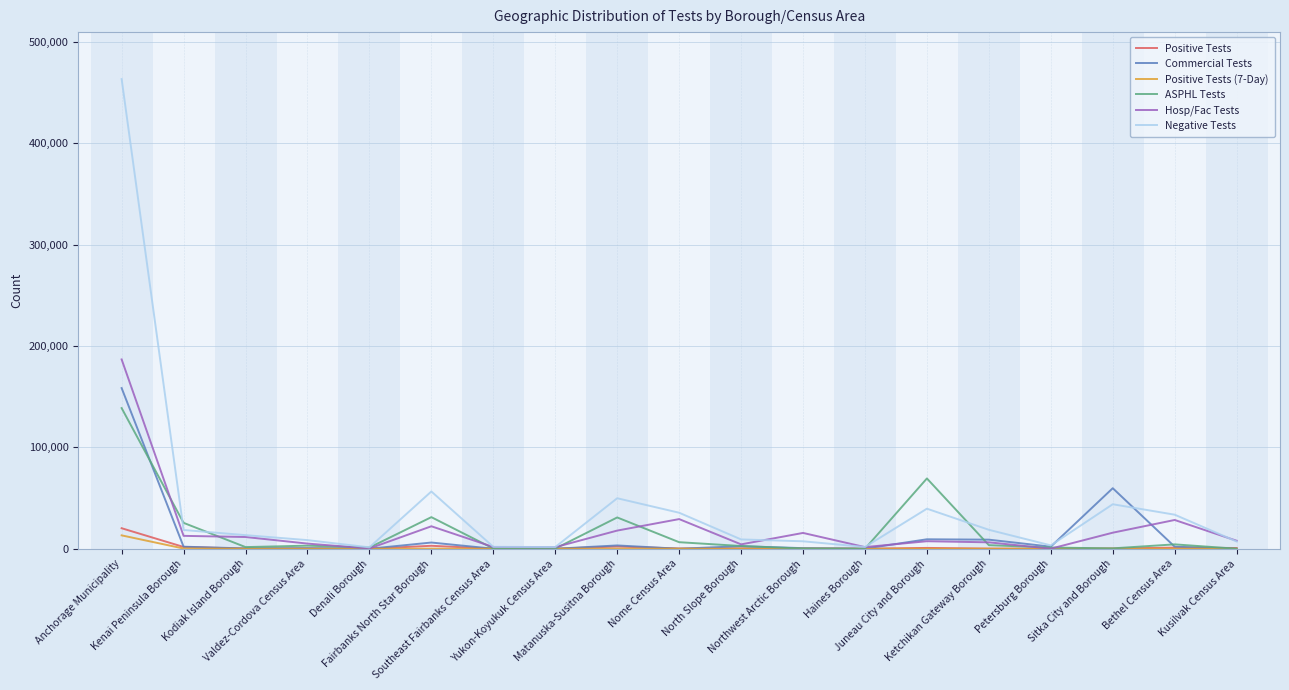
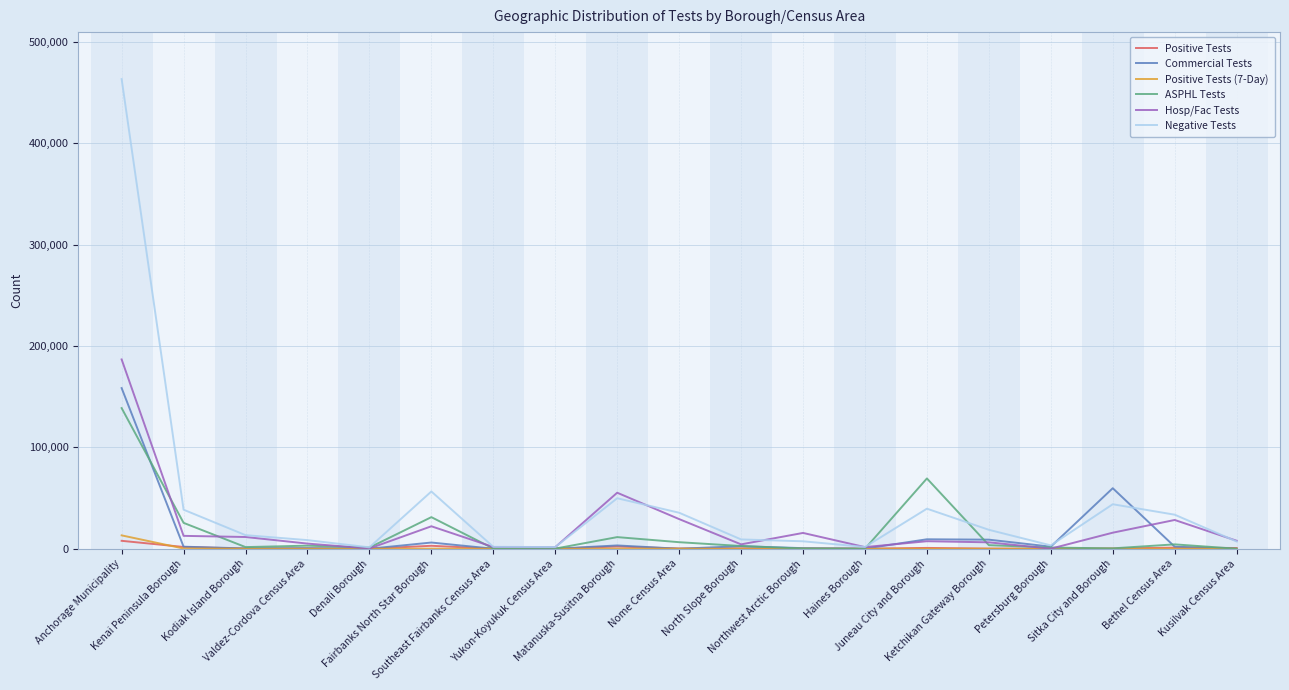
  {
    "Positive Tests": {
-     "Anchorage Municipality": "20,000",
+     "Anchorage Municipality": "8,000",
      "Fairbanks North Star Borough": "3,000"
    },
    "Commercial Tests": {
      "Anchorage Municipality": "159,000",
      "Fairbanks North Star Borough": "6,000",
      "Ketchikan Gateway Borough": "9,000",
      "Sitka City and Borough": "60,000"
    },
    "Positive Tests (7-Day)": {
      "Anchorage Municipality": "13,000",
      "Fairbanks North Star Borough": "0"
    },
    "ASPHL Tests": {
      "Anchorage Municipality": "139,000",
      "Kenai Peninsula Borough": "26,000",
      "Fairbanks North Star Borough": "31,000",
-     "Matanuska-Susitna Borough": "31,000",
+     "Matanuska-Susitna Borough": "11,000",
      "Nome Census Area": "6,000",
      "Juneau City and Borough": "69,000",
      "Ketchikan Gateway Borough": "4,000"
    },
    "Hosp/Fac Tests": {
      "Anchorage Municipality": "187,000",
      "Kenai Peninsula Borough": "13,000",
      "Fairbanks North Star Borough": "22,000",
-     "Matanuska-Susitna Borough": "18,000",
+     "Matanuska-Susitna Borough": "55,000",
      "Nome Census Area": "29,000",
      "Northwest Arctic Borough": "16,000",
      "Ketchikan Gateway Borough": "6,000",
      "Sitka City and Borough": "16,000",
      "Bethel Census Area": "28,000"
    },
    "Negative Tests": {
      "Anchorage Municipality": "464,000",
-     "Kenai Peninsula Borough": "19,000",
+     "Kenai Peninsula Borough": "39,000",
      "Valdez-Cordova Census Area": "9,000",
      "Fairbanks North Star Borough": "57,000",
      "Matanuska-Susitna Borough": "50,000",
      "Nome Census Area": "36,000",
      "North Slope Borough": "9,000",
      "Northwest Arctic Borough": "7,000",
      "Juneau City and Borough": "40,000",
      "Ketchikan Gateway Borough": "19,000",
      "Sitka City and Borough": "44,000",
      "Bethel Census Area": "34,000"
    }
  }
